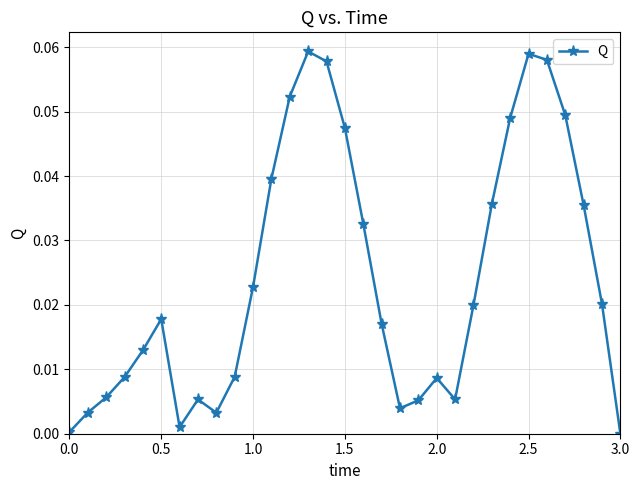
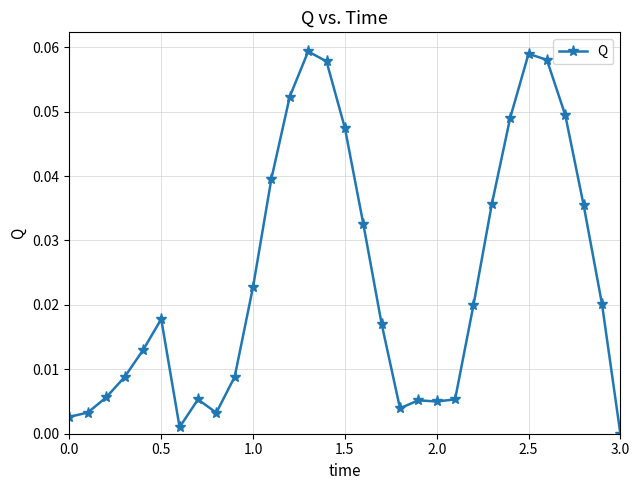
  {
-   "0.0": 0.000,
+   "0.0": 0.003,
    "0.5": 0.018,
    "1.0": 0.023,
    "1.5": 0.047,
-   "2.0": 0.009,
+   "2.0": 0.005,
    "2.5": 0.059,
    "3.0": 0.000
  }
